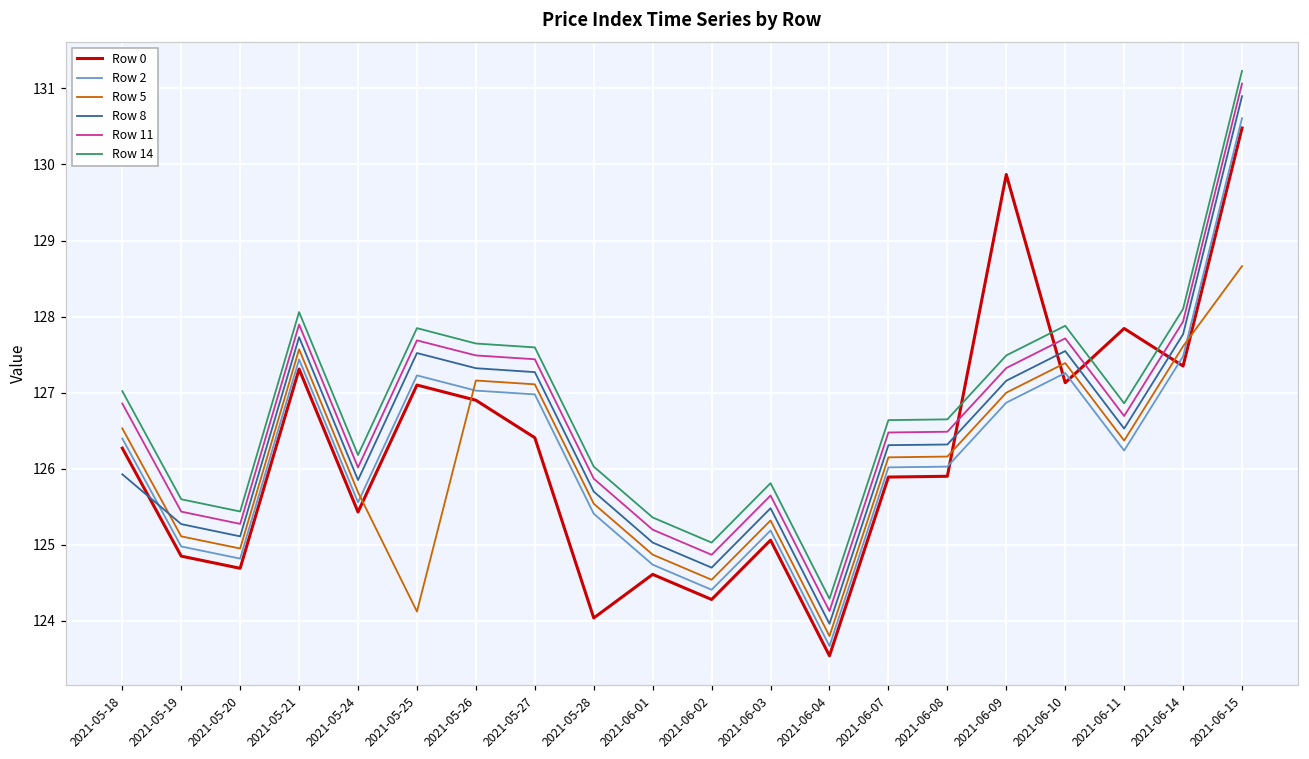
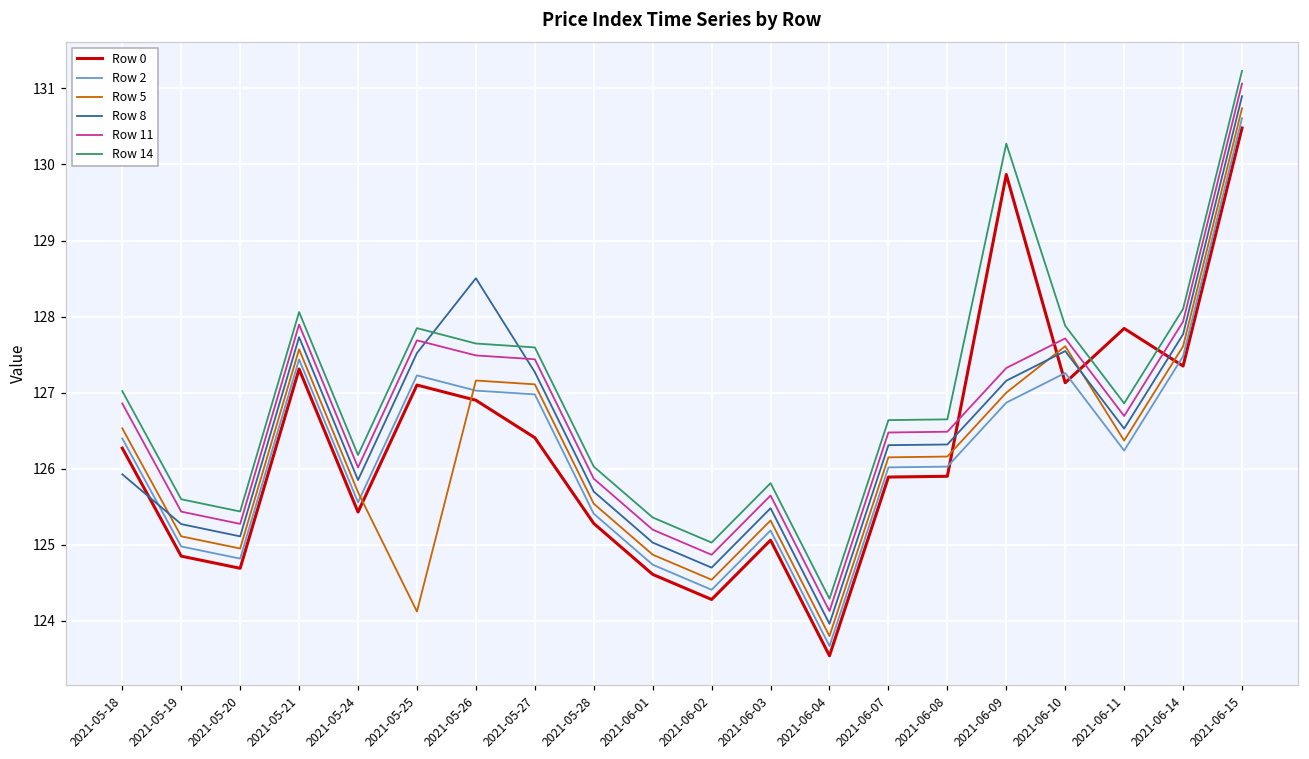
  {
    "Row 0": {
      "2021-05-18": 126.3,
      "2021-05-19": 124.8,
      "2021-05-20": 124.7,
      "2021-05-21": 127.3,
      "2021-05-24": 125.4,
      "2021-05-25": 127.1,
      "2021-05-26": 126.9,
      "2021-05-27": 126.4,
-     "2021-05-28": 124.0,
+     "2021-05-28": 125.3,
      "2021-06-01": 124.6,
      "2021-06-02": 124.3,
      "2021-06-03": 125.1,
      "2021-06-04": 123.5,
      "2021-06-07": 125.9,
      "2021-06-08": 125.9,
      "2021-06-09": 129.9,
      "2021-06-10": 127.1,
      "2021-06-11": 127.8,
      "2021-06-14": 127.3,
      "2021-06-15": 130.5
    },
    "Row 2": {
      "2021-05-18": 126.4,
      "2021-05-19": 125.0,
      "2021-05-20": 124.8,
      "2021-05-21": 127.4,
      "2021-05-24": 125.6,
      "2021-05-25": 127.2,
      "2021-05-26": 127.0,
      "2021-05-27": 127.0,
      "2021-05-28": 125.4,
      "2021-06-01": 124.7,
      "2021-06-02": 124.4,
      "2021-06-03": 125.2,
      "2021-06-04": 123.7,
      "2021-06-07": 126.0,
      "2021-06-08": 126.0,
      "2021-06-09": 126.9,
      "2021-06-10": 127.3,
      "2021-06-11": 126.2,
      "2021-06-14": 127.5,
      "2021-06-15": 130.6
    },
    "Row 5": {
      "2021-05-18": 126.5,
      "2021-05-19": 125.1,
      "2021-05-20": 125.0,
      "2021-05-21": 127.6,
      "2021-05-24": 125.7,
      "2021-05-25": 124.1,
      "2021-05-26": 127.2,
      "2021-05-27": 127.1,
      "2021-05-28": 125.5,
      "2021-06-01": 124.9,
      "2021-06-02": 124.5,
      "2021-06-03": 125.3,
      "2021-06-04": 123.8,
      "2021-06-07": 126.1,
      "2021-06-08": 126.2,
      "2021-06-09": 127.0,
-     "2021-06-10": 127.4,
+     "2021-06-10": 127.6,
      "2021-06-11": 126.4,
      "2021-06-14": 127.6,
-     "2021-06-15": 128.7
+     "2021-06-15": 130.7
    },
    "Row 8": {
      "2021-05-18": 125.9,
      "2021-05-19": 125.3,
      "2021-05-20": 125.1,
      "2021-05-21": 127.7,
      "2021-05-24": 125.9,
      "2021-05-25": 127.5,
-     "2021-05-26": 127.3,
+     "2021-05-26": 128.5,
      "2021-05-27": 127.3,
      "2021-05-28": 125.7,
      "2021-06-01": 125.0,
      "2021-06-02": 124.7,
      "2021-06-03": 125.5,
      "2021-06-04": 124.0,
      "2021-06-07": 126.3,
      "2021-06-08": 126.3,
      "2021-06-09": 127.2,
      "2021-06-10": 127.5,
      "2021-06-11": 126.5,
      "2021-06-14": 127.8,
      "2021-06-15": 130.9
    },
    "Row 11": {
      "2021-05-18": 126.9,
      "2021-05-19": 125.4,
      "2021-05-20": 125.3,
      "2021-05-21": 127.9,
      "2021-05-24": 126.0,
      "2021-05-25": 127.7,
      "2021-05-26": 127.5,
      "2021-05-27": 127.4,
      "2021-05-28": 125.9,
      "2021-06-01": 125.2,
      "2021-06-02": 124.9,
      "2021-06-03": 125.6,
      "2021-06-04": 124.1,
      "2021-06-07": 126.5,
      "2021-06-08": 126.5,
      "2021-06-09": 127.3,
      "2021-06-10": 127.7,
      "2021-06-11": 126.7,
      "2021-06-14": 127.9,
      "2021-06-15": 131.1
    },
    "Row 14": {
      "2021-05-18": 127.0,
      "2021-05-19": 125.6,
      "2021-05-20": 125.4,
      "2021-05-21": 128.1,
      "2021-05-24": 126.2,
      "2021-05-25": 127.8,
      "2021-05-26": 127.6,
      "2021-05-27": 127.6,
      "2021-05-28": 126.0,
      "2021-06-01": 125.4,
      "2021-06-02": 125.0,
      "2021-06-03": 125.8,
      "2021-06-04": 124.3,
      "2021-06-07": 126.6,
      "2021-06-08": 126.6,
-     "2021-06-09": 127.5,
+     "2021-06-09": 130.3,
      "2021-06-10": 127.9,
      "2021-06-11": 126.9,
      "2021-06-14": 128.1,
      "2021-06-15": 131.2
    }
  }
